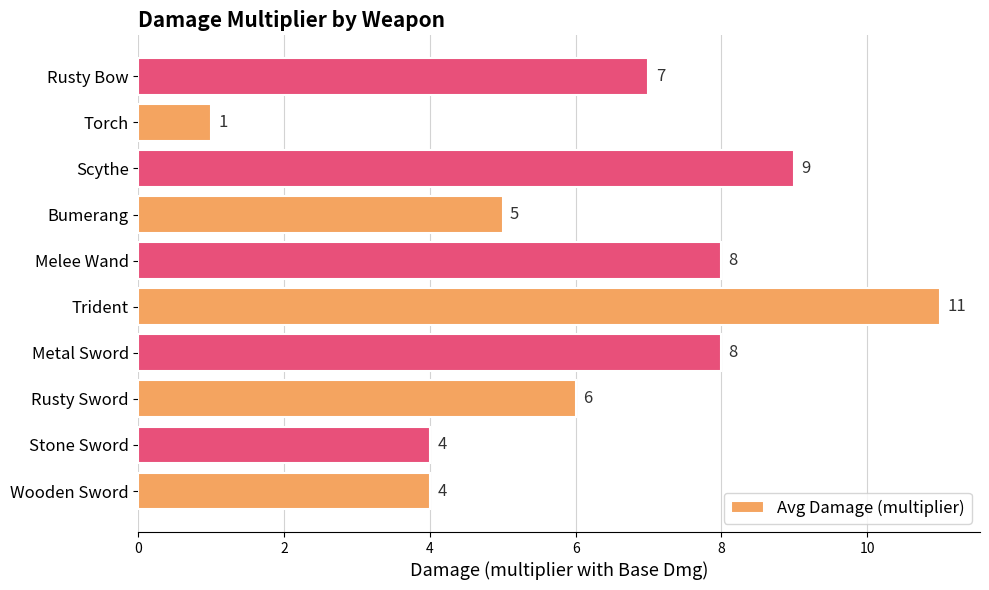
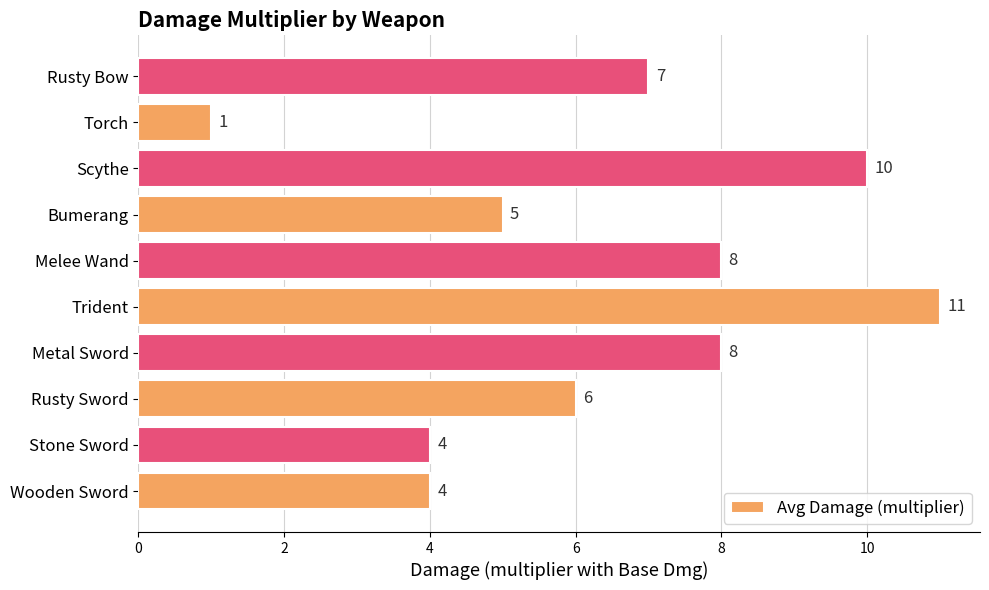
  {
    "Rusty Bow": 7,
    "Torch": 1,
-   "Scythe": 9,
+   "Scythe": 10,
    "Bumerang": 5,
    "Melee Wand": 8,
    "Trident": 11,
    "Metal Sword": 8,
    "Rusty Sword": 6,
    "Stone Sword": 4,
    "Wooden Sword": 4
  }
